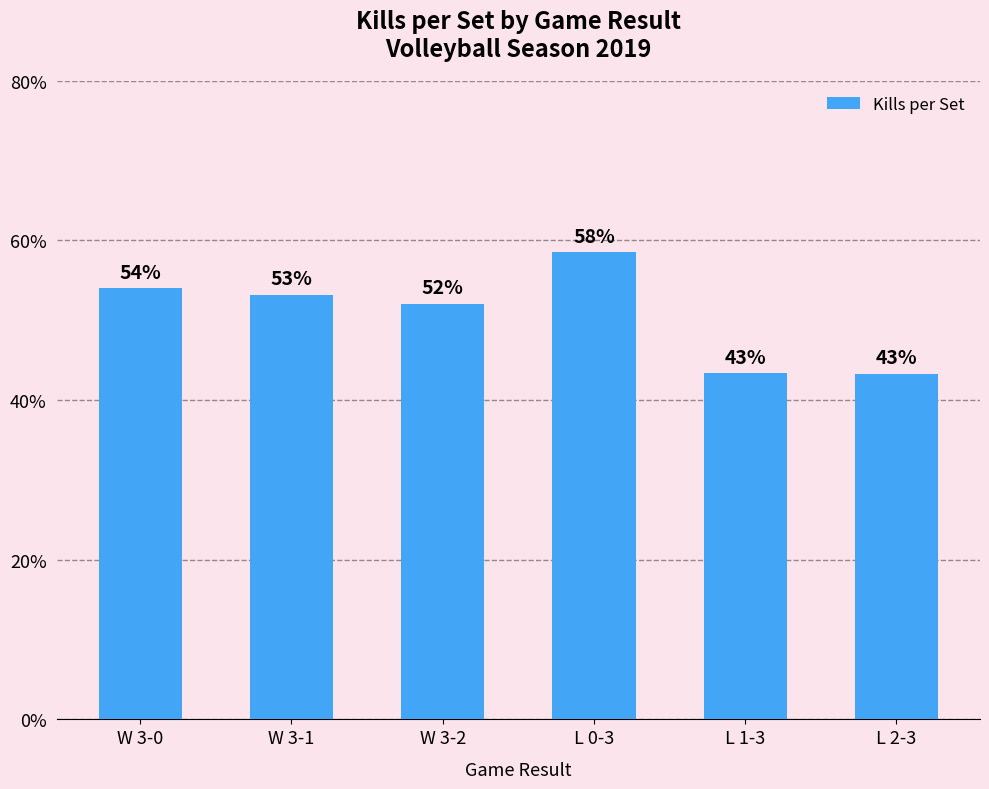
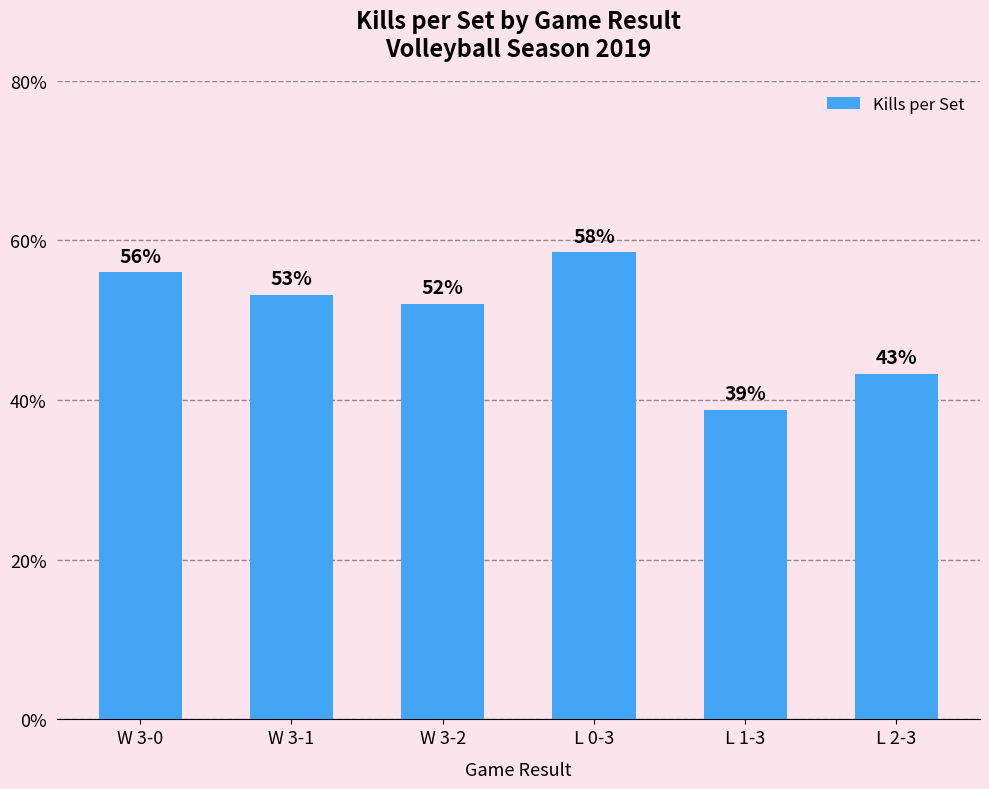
  {
-   "W 3-0": "54%",
+   "W 3-0": "56%",
    "W 3-1": "53%",
    "W 3-2": "52%",
    "L 0-3": "58%",
-   "L 1-3": "43%",
+   "L 1-3": "39%",
    "L 2-3": "43%"
  }
